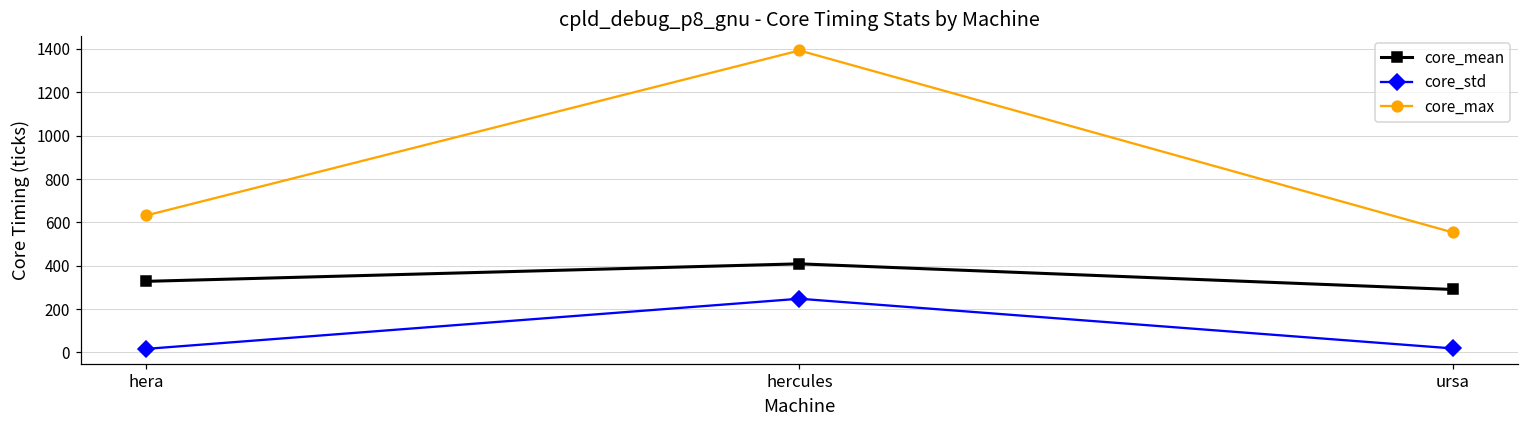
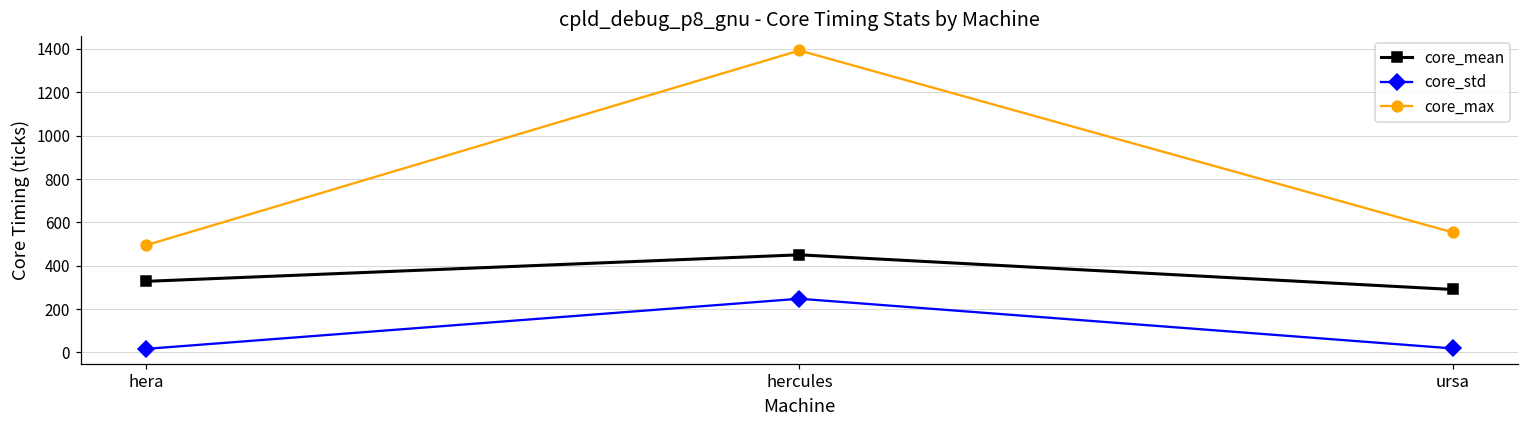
  {
    "core_mean": {
      "hera": 330,
-     "hercules": 410,
+     "hercules": 450,
      "ursa": 290
    },
    "core_std": {
      "hera": 20,
      "hercules": 250,
      "ursa": 20
    },
    "core_max": {
-     "hera": 630,
+     "hera": 500,
      "hercules": 1390,
      "ursa": 550
    }
  }
